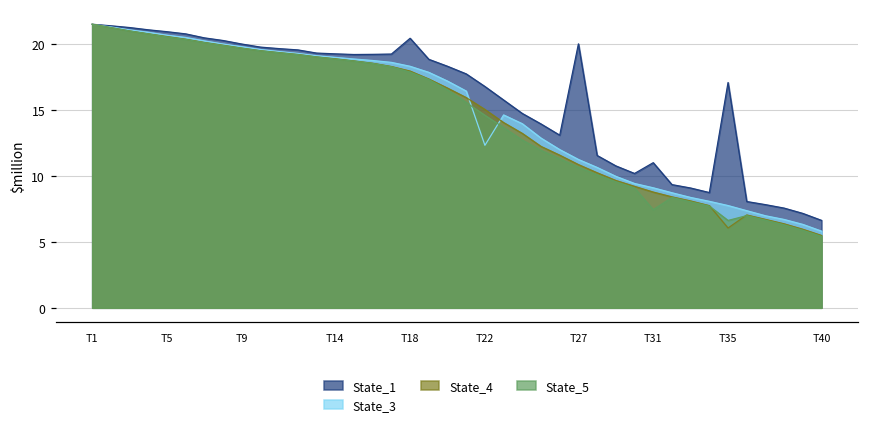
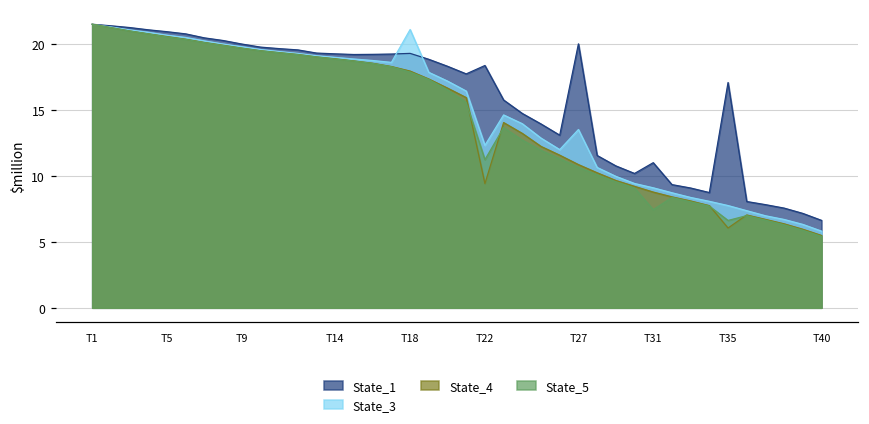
  {
    "State_1": {
      "T5": 20.9,
      "T14": 19.3,
-     "T18": 20.4,
-     "T22": 16.8,
+     "T18": 19.3,
+     "T22": 18.4,
      "T27": 20.0,
      "T31": 11.0,
      "T35": 17.1,
      "T40": 6.6
    },
    "State_3": {
-     "T18": 18.3,
+     "T18": 21.1,
      "T22": 12.3,
-     "T27": 11.2,
+     "T27": 13.5,
      "T31": 9.1,
      "T35": 7.8,
      "T40": 5.8
    },
    "State_4": {
-     "T22": 15.0,
+     "T22": 9.4,
      "T31": 8.8,
      "T35": 6.0
    },
    "State_5": {
-     "T22": 14.6,
+     "T22": 11.2,
      "T31": 7.4,
      "T35": 6.6
    }
  }
